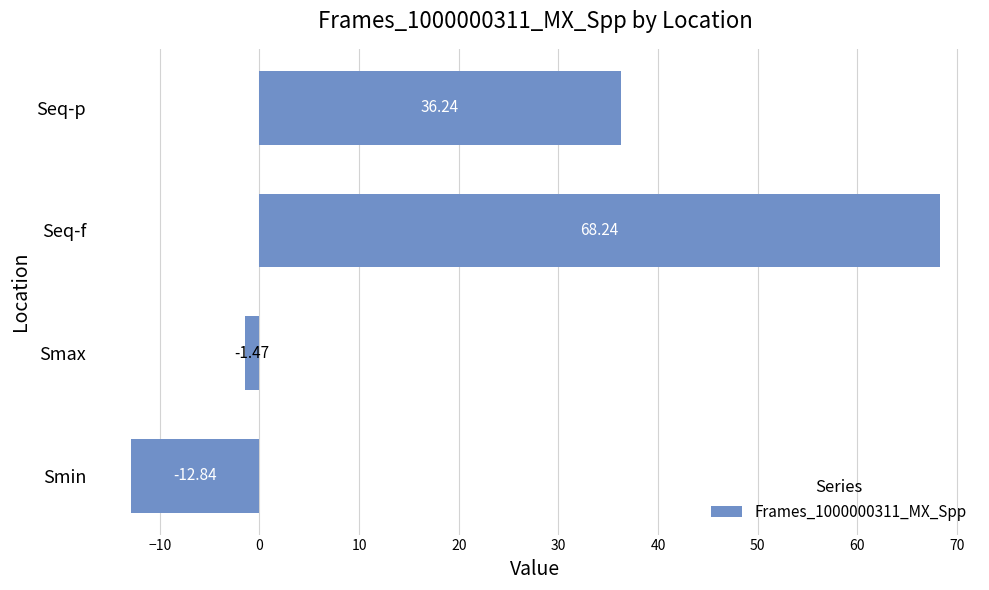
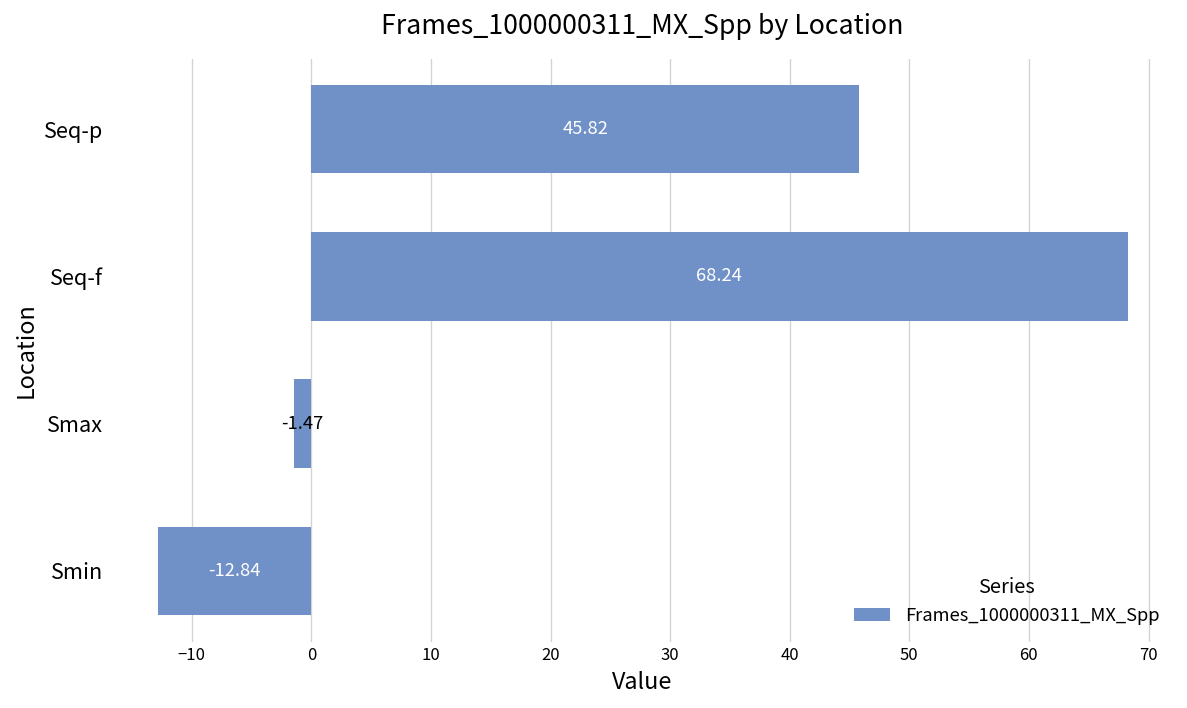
  {
-   "Seq-p": 36.24,
+   "Seq-p": 45.82,
    "Seq-f": 68.24,
    "Smax": -1.47,
    "Smin": -12.84
  }
